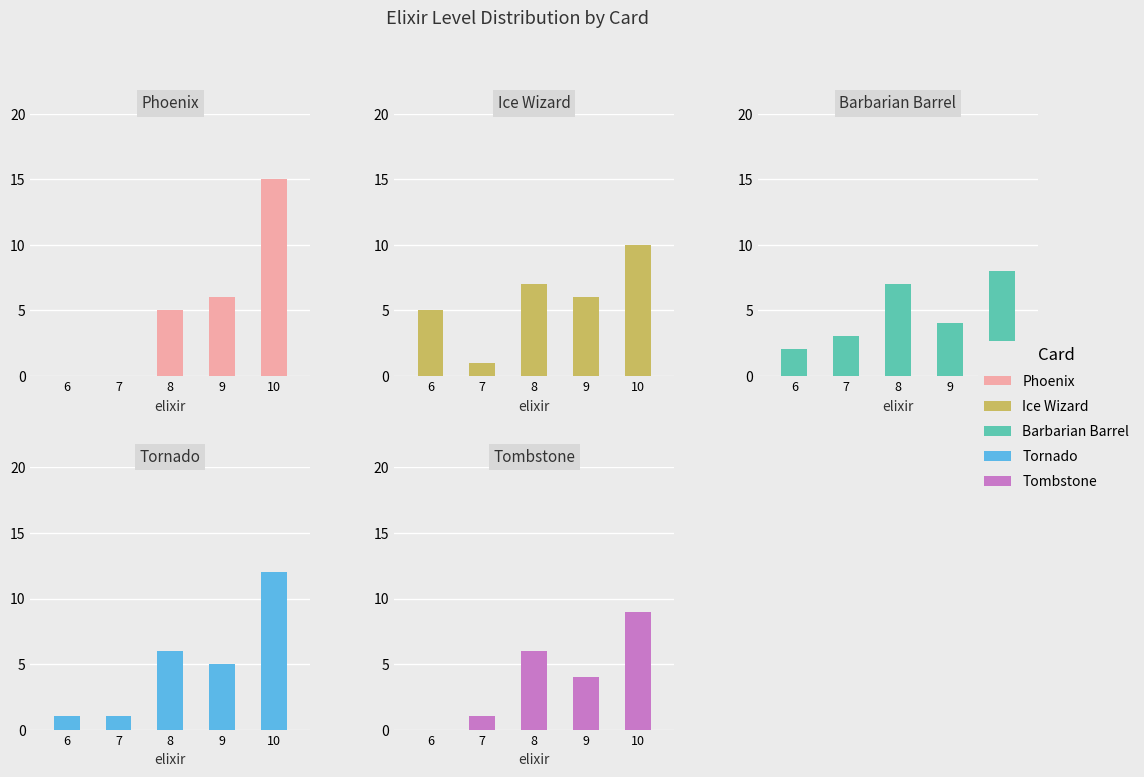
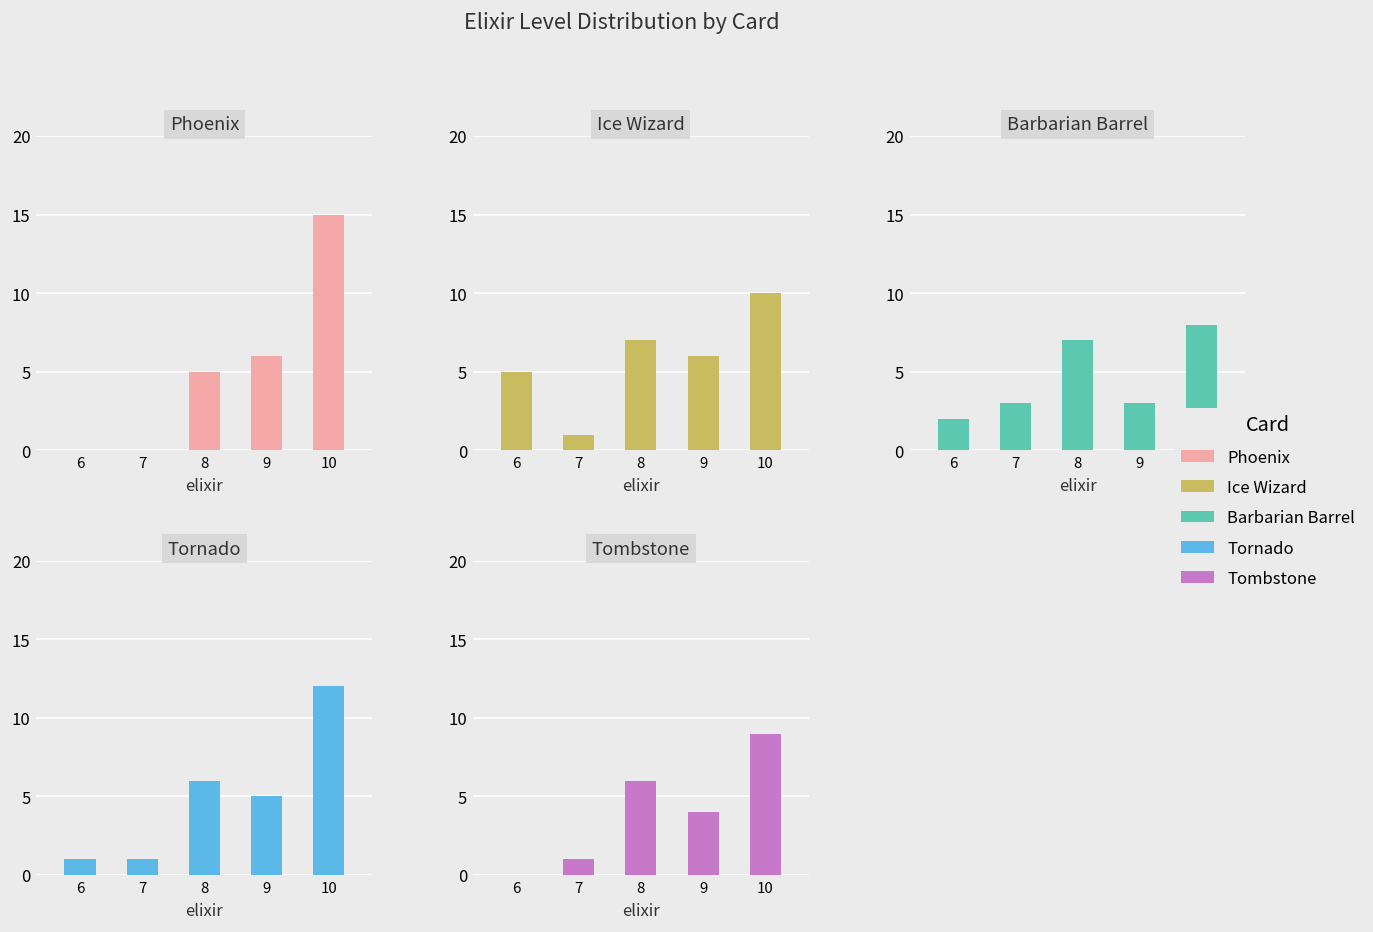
  {
    "Phoenix": {
      "6": 0.0,
      "7": 0.0,
      "8": 5.0,
      "9": 6.0,
      "10": 15.0
    },
    "Ice Wizard": {
      "6": 5.0,
      "7": 1.0,
      "8": 7.0,
      "9": 6.0,
      "10": 10.0
    },
    "Barbarian Barrel": {
      "6": 2,
      "7": 3,
      "8": 7,
-     "9": 4,
+     "9": 3,
      "10": 8
    },
    "Tornado": {
      "6": 1.0,
      "7": 1.0,
      "8": 6.0,
      "9": 5.0,
      "10": 12.0
    },
    "Tombstone": {
      "6": 0.0,
      "7": 1.0,
      "8": 6.0,
      "9": 4.0,
      "10": 9.0
    }
  }
